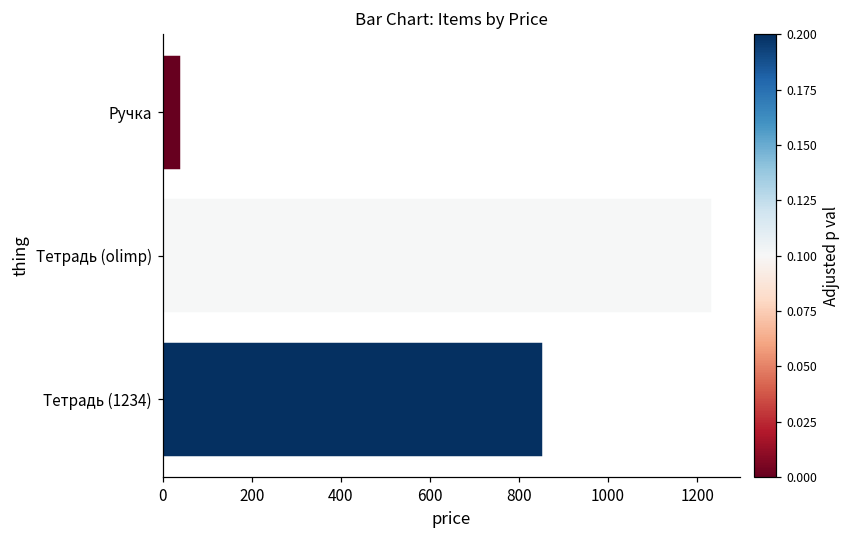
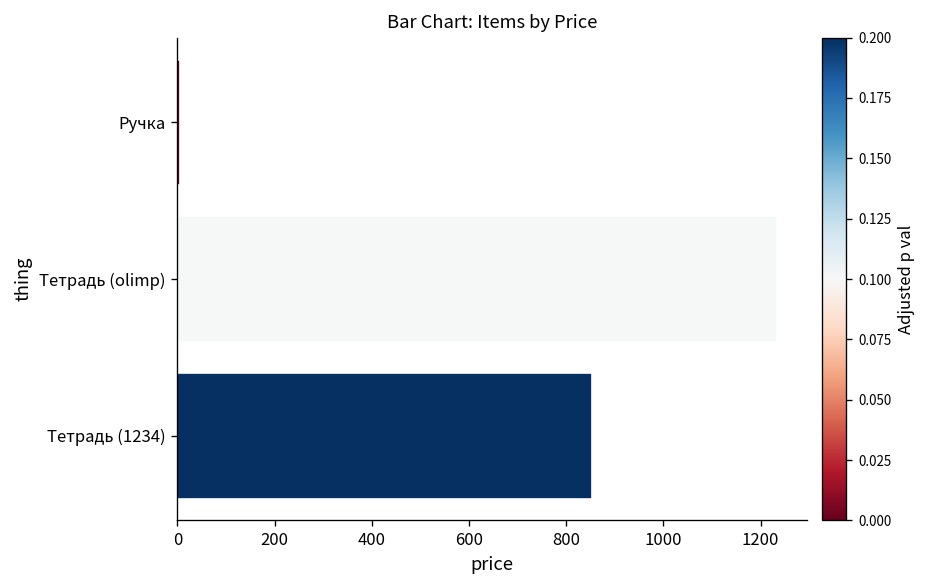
  {
-   "Ручка": 40,
+   "Ручка": 10,
    "Тетрадь (olimp)": 1230,
    "Тетрадь (1234)": 850
  }
